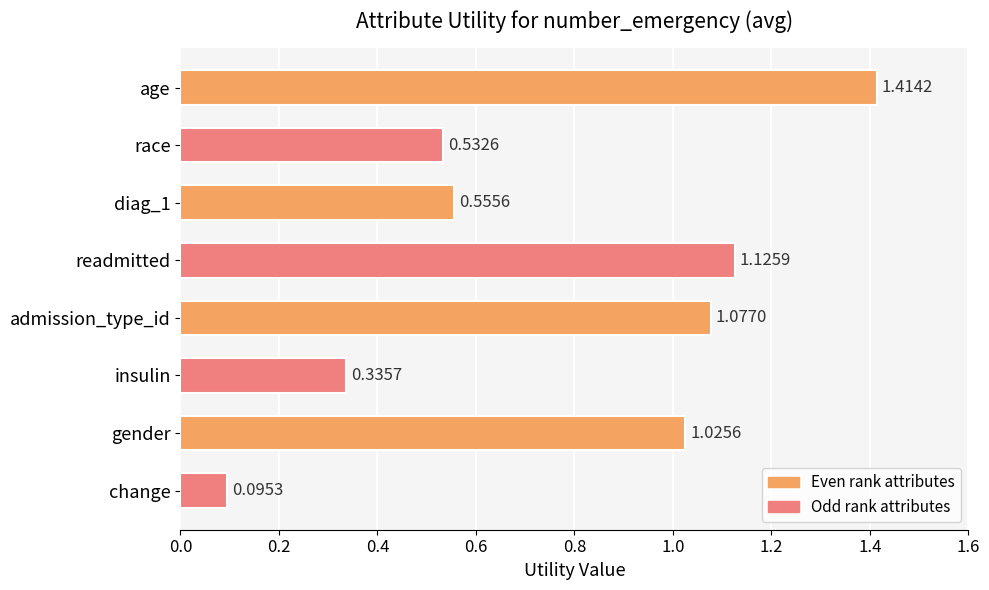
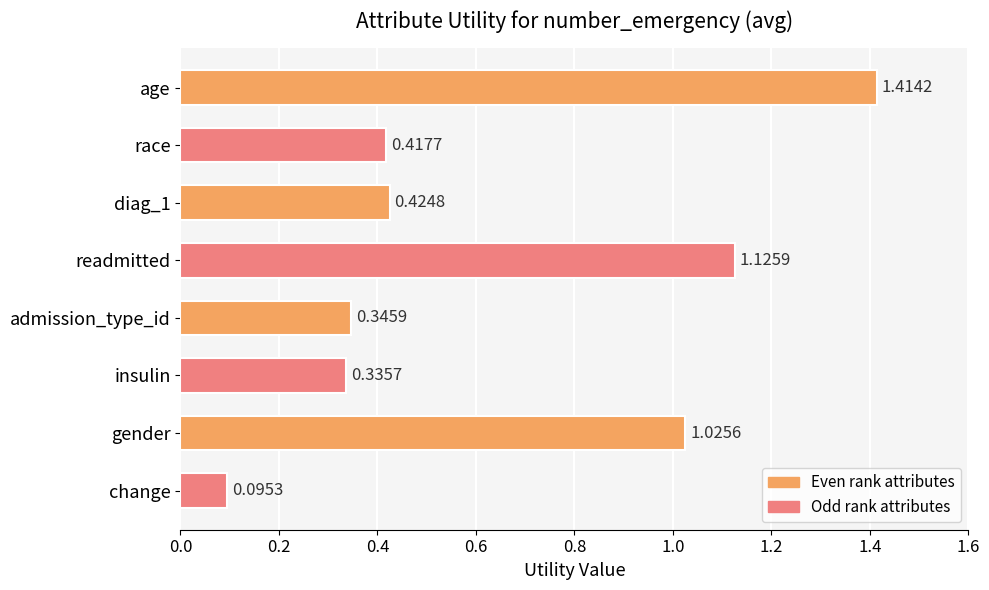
  {
    "age": 1.4142,
-   "race": 0.5326,
-   "diag_1": 0.5556,
+   "race": 0.4177,
+   "diag_1": 0.4248,
    "readmitted": 1.1259,
-   "admission_type_id": 1.0770,
+   "admission_type_id": 0.3459,
    "insulin": 0.3357,
    "gender": 1.0256,
    "change": 0.0953
  }
